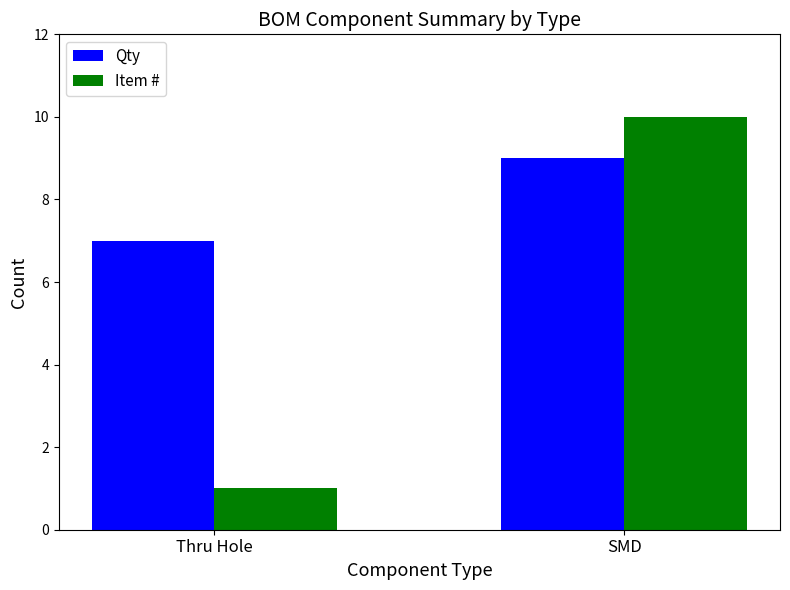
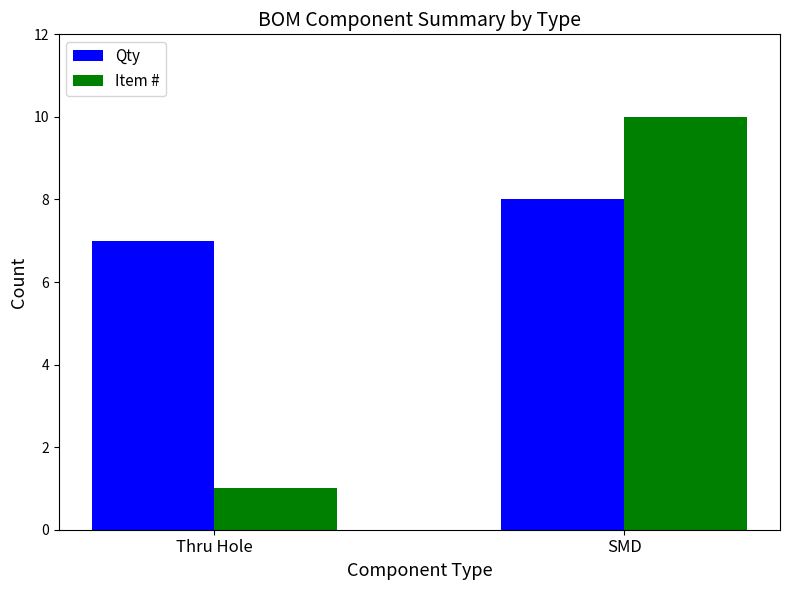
  {
    "Qty": {
      "Thru Hole": 7,
-     "SMD": 9
+     "SMD": 8
    },
    "Item #": {
      "Thru Hole": 1,
      "SMD": 10
    }
  }
